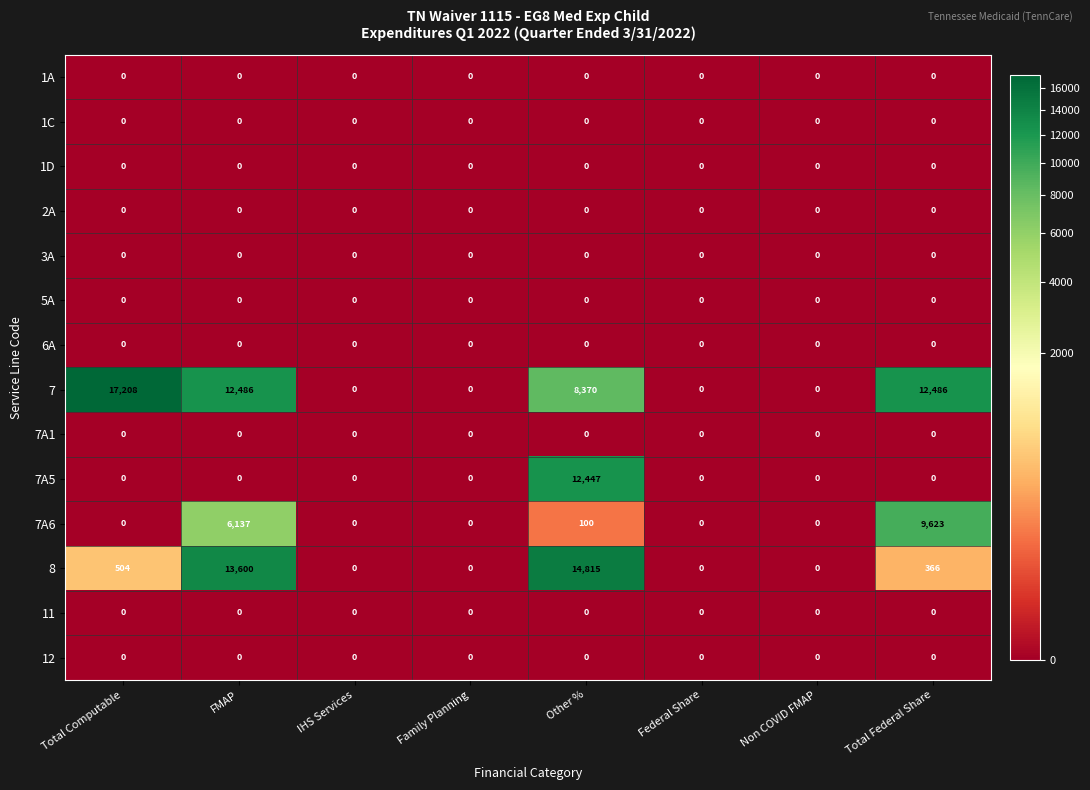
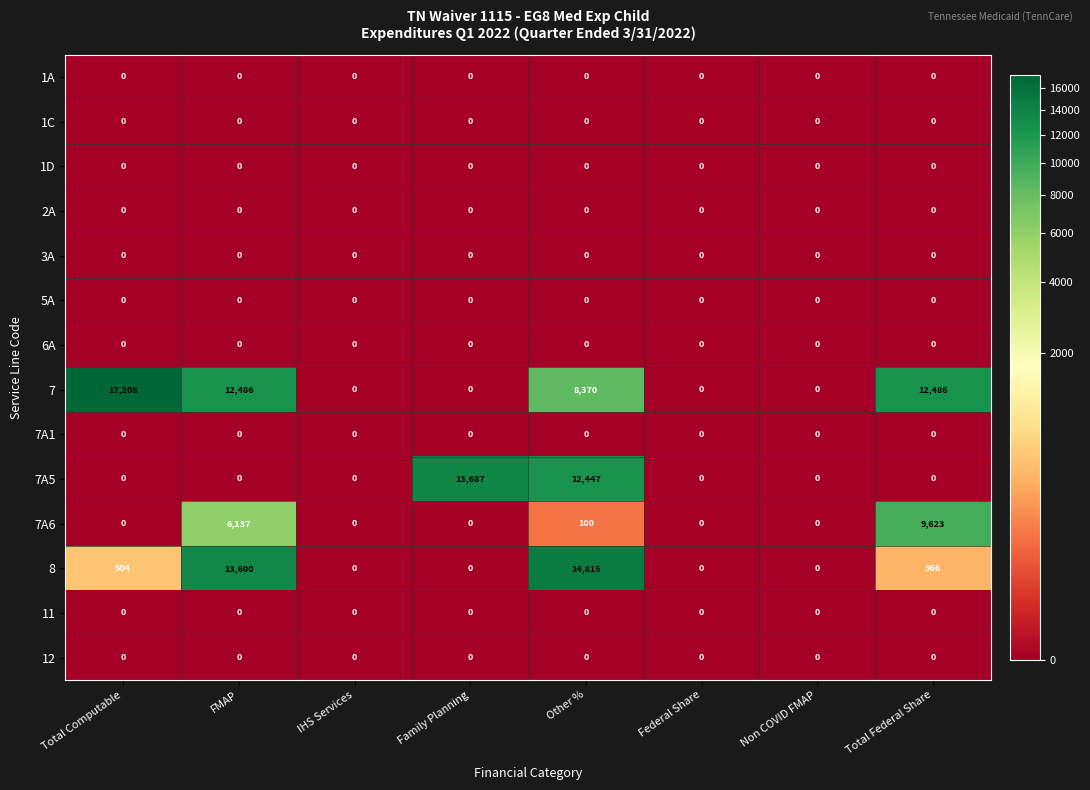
  {
    "1A": {
      "Total Computable": "0",
      "FMAP": "0",
      "IHS Services": "0",
      "Family Planning": "0",
      "Other %": "0",
      "Federal Share": "0",
      "Non COVID FMAP": "0",
      "Total Federal Share": "0"
    },
    "1C": {
      "Total Computable": "0",
      "FMAP": "0",
      "IHS Services": "0",
      "Family Planning": "0",
      "Other %": "0",
      "Federal Share": "0",
      "Non COVID FMAP": "0",
      "Total Federal Share": "0"
    },
    "1D": {
      "Total Computable": "0",
      "FMAP": "0",
      "IHS Services": "0",
      "Family Planning": "0",
      "Other %": "0",
      "Federal Share": "0",
      "Non COVID FMAP": "0",
      "Total Federal Share": "0"
    },
    "2A": {
      "Total Computable": "0",
      "FMAP": "0",
      "IHS Services": "0",
      "Family Planning": "0",
      "Other %": "0",
      "Federal Share": "0",
      "Non COVID FMAP": "0",
      "Total Federal Share": "0"
    },
    "3A": {
      "Total Computable": "0",
      "FMAP": "0",
      "IHS Services": "0",
      "Family Planning": "0",
      "Other %": "0",
      "Federal Share": "0",
      "Non COVID FMAP": "0",
      "Total Federal Share": "0"
    },
    "5A": {
      "Total Computable": "0",
      "FMAP": "0",
      "IHS Services": "0",
      "Family Planning": "0",
      "Other %": "0",
      "Federal Share": "0",
      "Non COVID FMAP": "0",
      "Total Federal Share": "0"
    },
    "6A": {
      "Total Computable": "0",
      "FMAP": "0",
      "IHS Services": "0",
      "Family Planning": "0",
      "Other %": "0",
      "Federal Share": "0",
      "Non COVID FMAP": "0",
      "Total Federal Share": "0"
    },
    "7": {
      "Total Computable": "17,208",
      "FMAP": "12,486",
      "IHS Services": "0",
      "Family Planning": "0",
      "Other %": "8,370",
      "Federal Share": "0",
      "Non COVID FMAP": "0",
      "Total Federal Share": "12,486"
    },
    "7A1": {
      "Total Computable": "0",
      "FMAP": "0",
      "IHS Services": "0",
      "Family Planning": "0",
      "Other %": "0",
      "Federal Share": "0",
      "Non COVID FMAP": "0",
      "Total Federal Share": "0"
    },
    "7A5": {
      "Total Computable": "0",
      "FMAP": "0",
      "IHS Services": "0",
-     "Family Planning": "0",
+     "Family Planning": "13,687",
      "Other %": "12,447",
      "Federal Share": "0",
      "Non COVID FMAP": "0",
      "Total Federal Share": "0"
    },
    "7A6": {
      "Total Computable": "0",
      "FMAP": "6,137",
      "IHS Services": "0",
      "Family Planning": "0",
      "Other %": "100",
      "Federal Share": "0",
      "Non COVID FMAP": "0",
      "Total Federal Share": "9,623"
    },
    "8": {
      "Total Computable": "504",
      "FMAP": "13,600",
      "IHS Services": "0",
      "Family Planning": "0",
      "Other %": "14,815",
      "Federal Share": "0",
      "Non COVID FMAP": "0",
      "Total Federal Share": "366"
    },
    "11": {
      "Total Computable": "0",
      "FMAP": "0",
      "IHS Services": "0",
      "Family Planning": "0",
      "Other %": "0",
      "Federal Share": "0",
      "Non COVID FMAP": "0",
      "Total Federal Share": "0"
    },
    "12": {
      "Total Computable": "0",
      "FMAP": "0",
      "IHS Services": "0",
      "Family Planning": "0",
      "Other %": "0",
      "Federal Share": "0",
      "Non COVID FMAP": "0",
      "Total Federal Share": "0"
    }
  }
